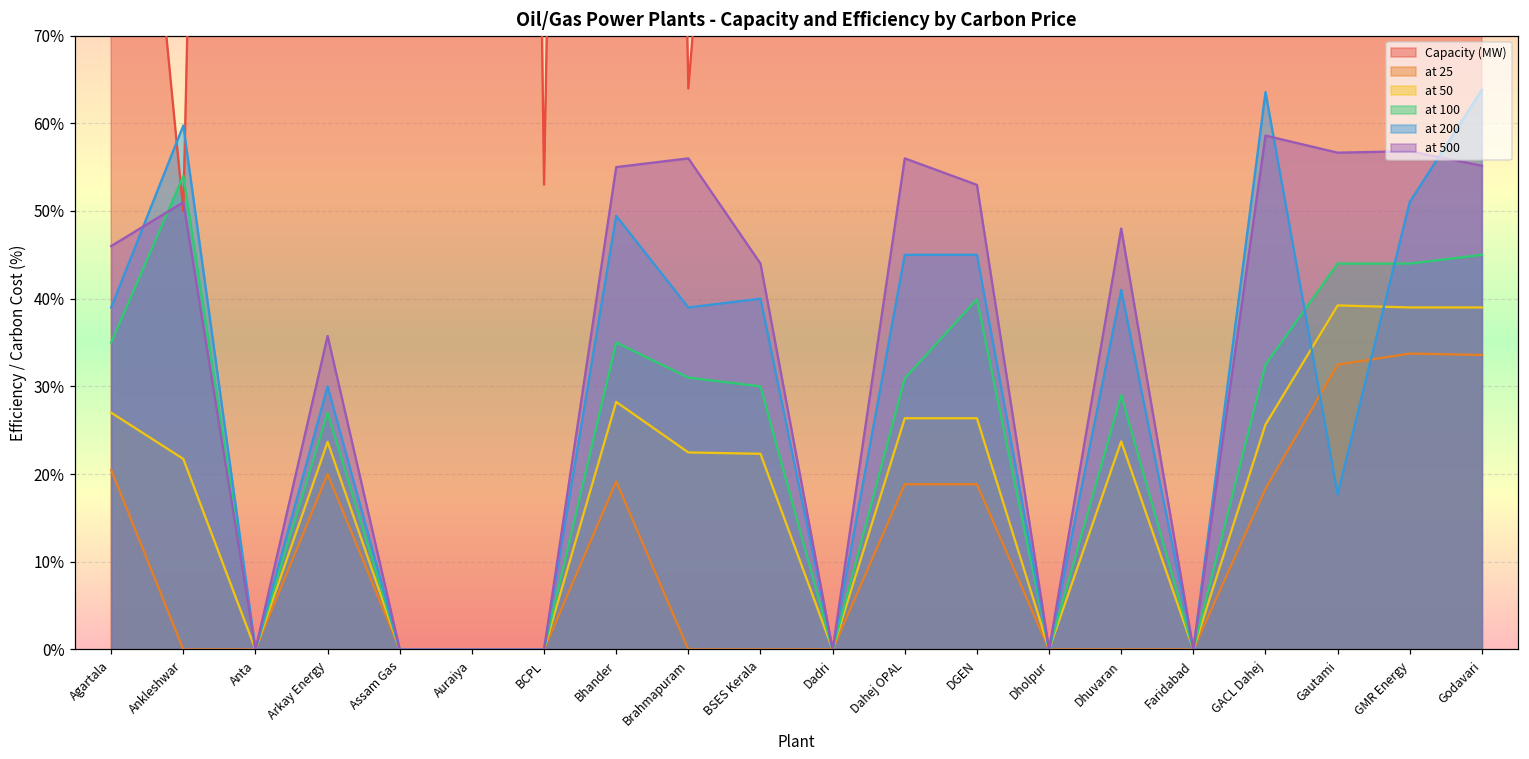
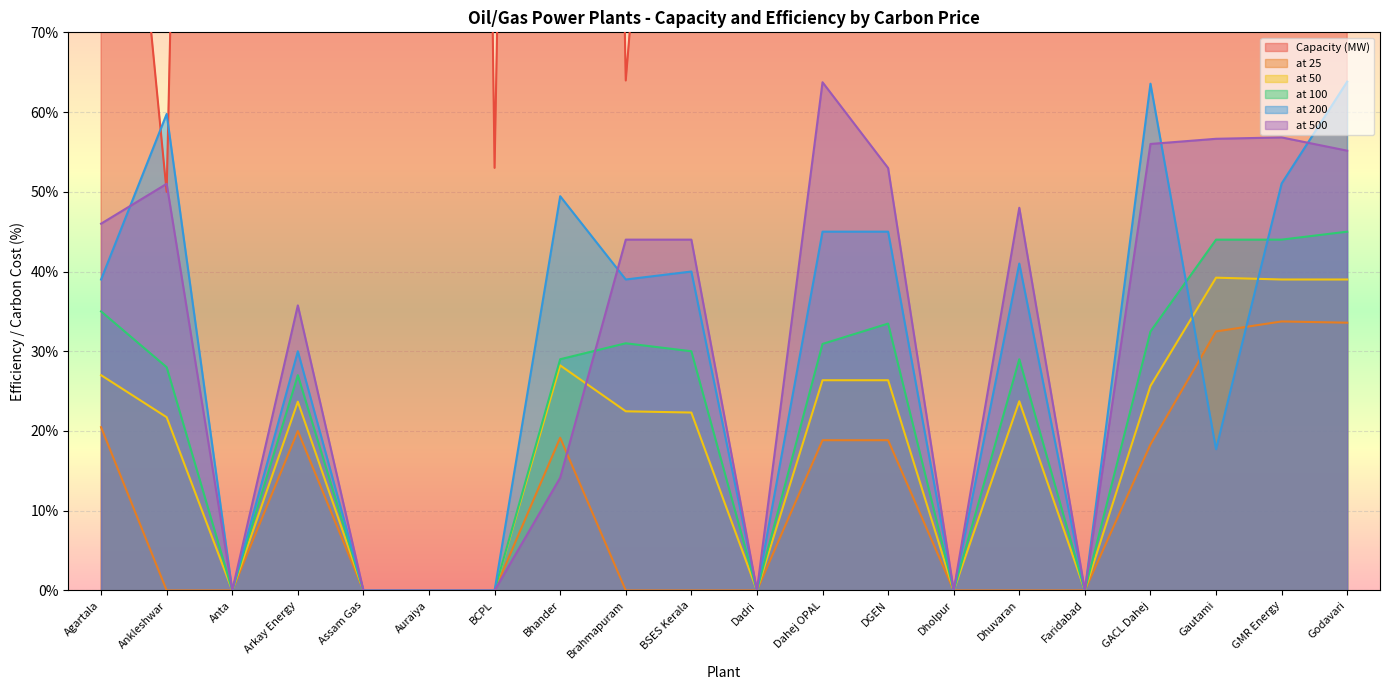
  {
    "at 100": {
      "Agartala": "35%",
-     "Ankleshwar": "54%",
+     "Ankleshwar": "28%",
      "Arkay Energy": "27%",
-     "Bhander": "35%",
+     "Bhander": "29%",
      "Brahmapuram": "31%",
      "BSES Kerala": "30%",
      "Dahej OPAL": "31%",
-     "DGEN": "40%",
+     "DGEN": "33%",
      "Dhuvaran": "29%",
      "GACL Dahej": "32%",
      "Gautami": "44%",
      "GMR Energy": "44%",
      "Godavari": "45%"
    },
    "at 200": {
      "Agartala": "39%",
      "Ankleshwar": "60%",
      "Arkay Energy": "30%",
      "Bhander": "49%",
      "Brahmapuram": "39%",
      "BSES Kerala": "40%",
      "Dahej OPAL": "45%",
      "DGEN": "45%",
      "Dhuvaran": "41%",
      "GACL Dahej": "64%",
      "Gautami": "18%",
      "GMR Energy": "51%"
    },
    "at 500": {
      "Agartala": "46%",
      "Ankleshwar": "51%",
      "Arkay Energy": "36%",
-     "Bhander": "55%",
-     "Brahmapuram": "56%",
+     "Bhander": "14%",
+     "Brahmapuram": "44%",
      "BSES Kerala": "44%",
-     "Dahej OPAL": "56%",
+     "Dahej OPAL": "64%",
      "DGEN": "53%",
      "Dhuvaran": "48%",
-     "GACL Dahej": "59%",
+     "GACL Dahej": "56%",
      "Gautami": "57%",
      "GMR Energy": "57%",
      "Godavari": "55%"
    }
  }
